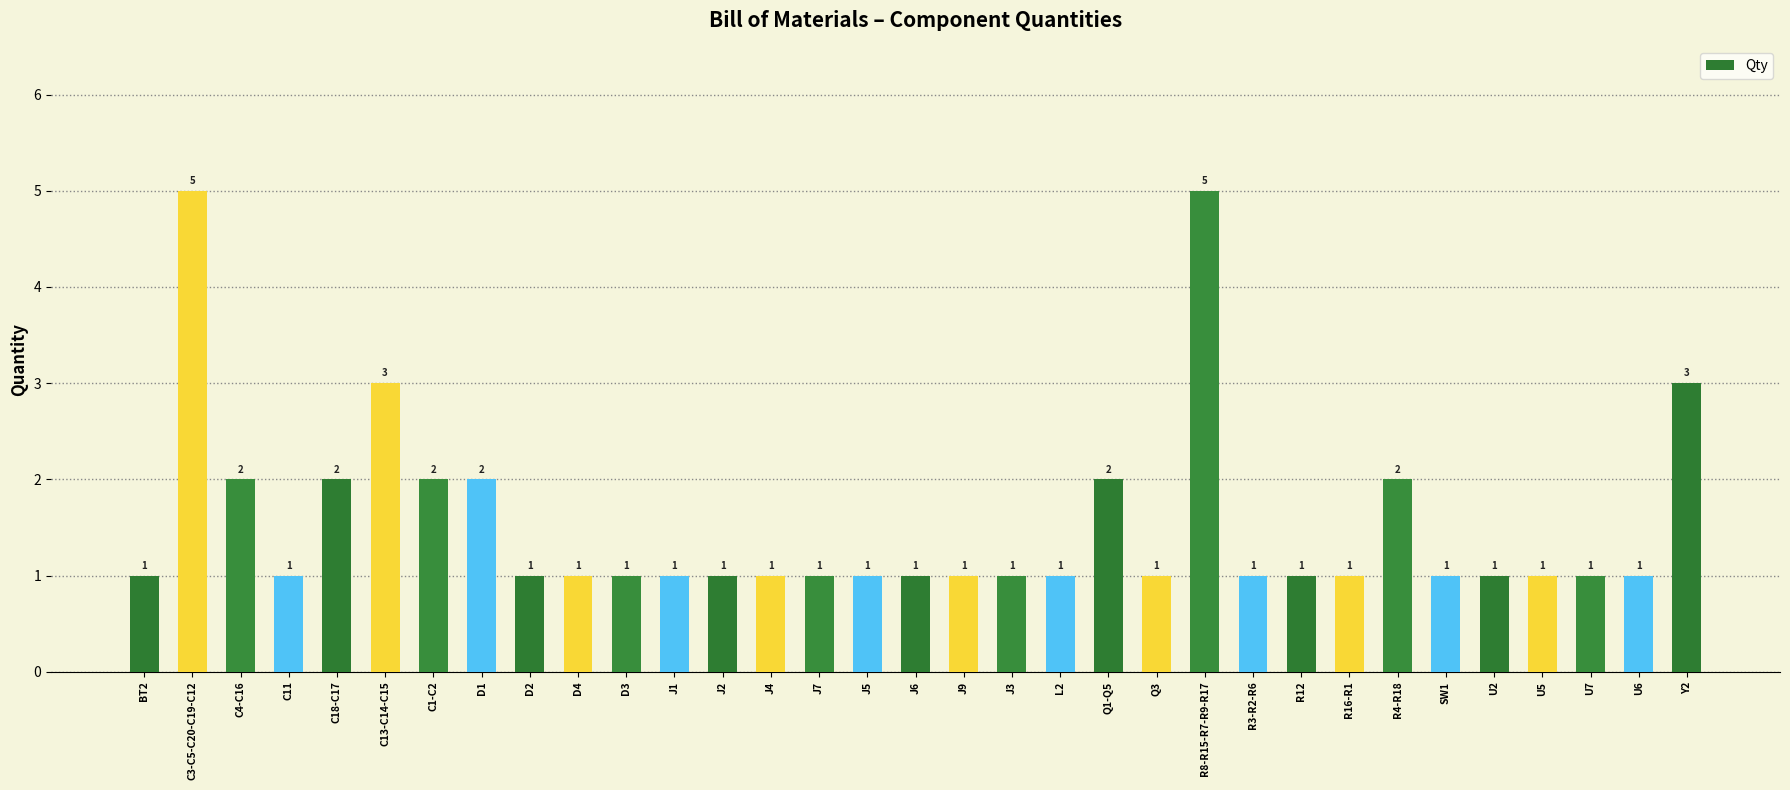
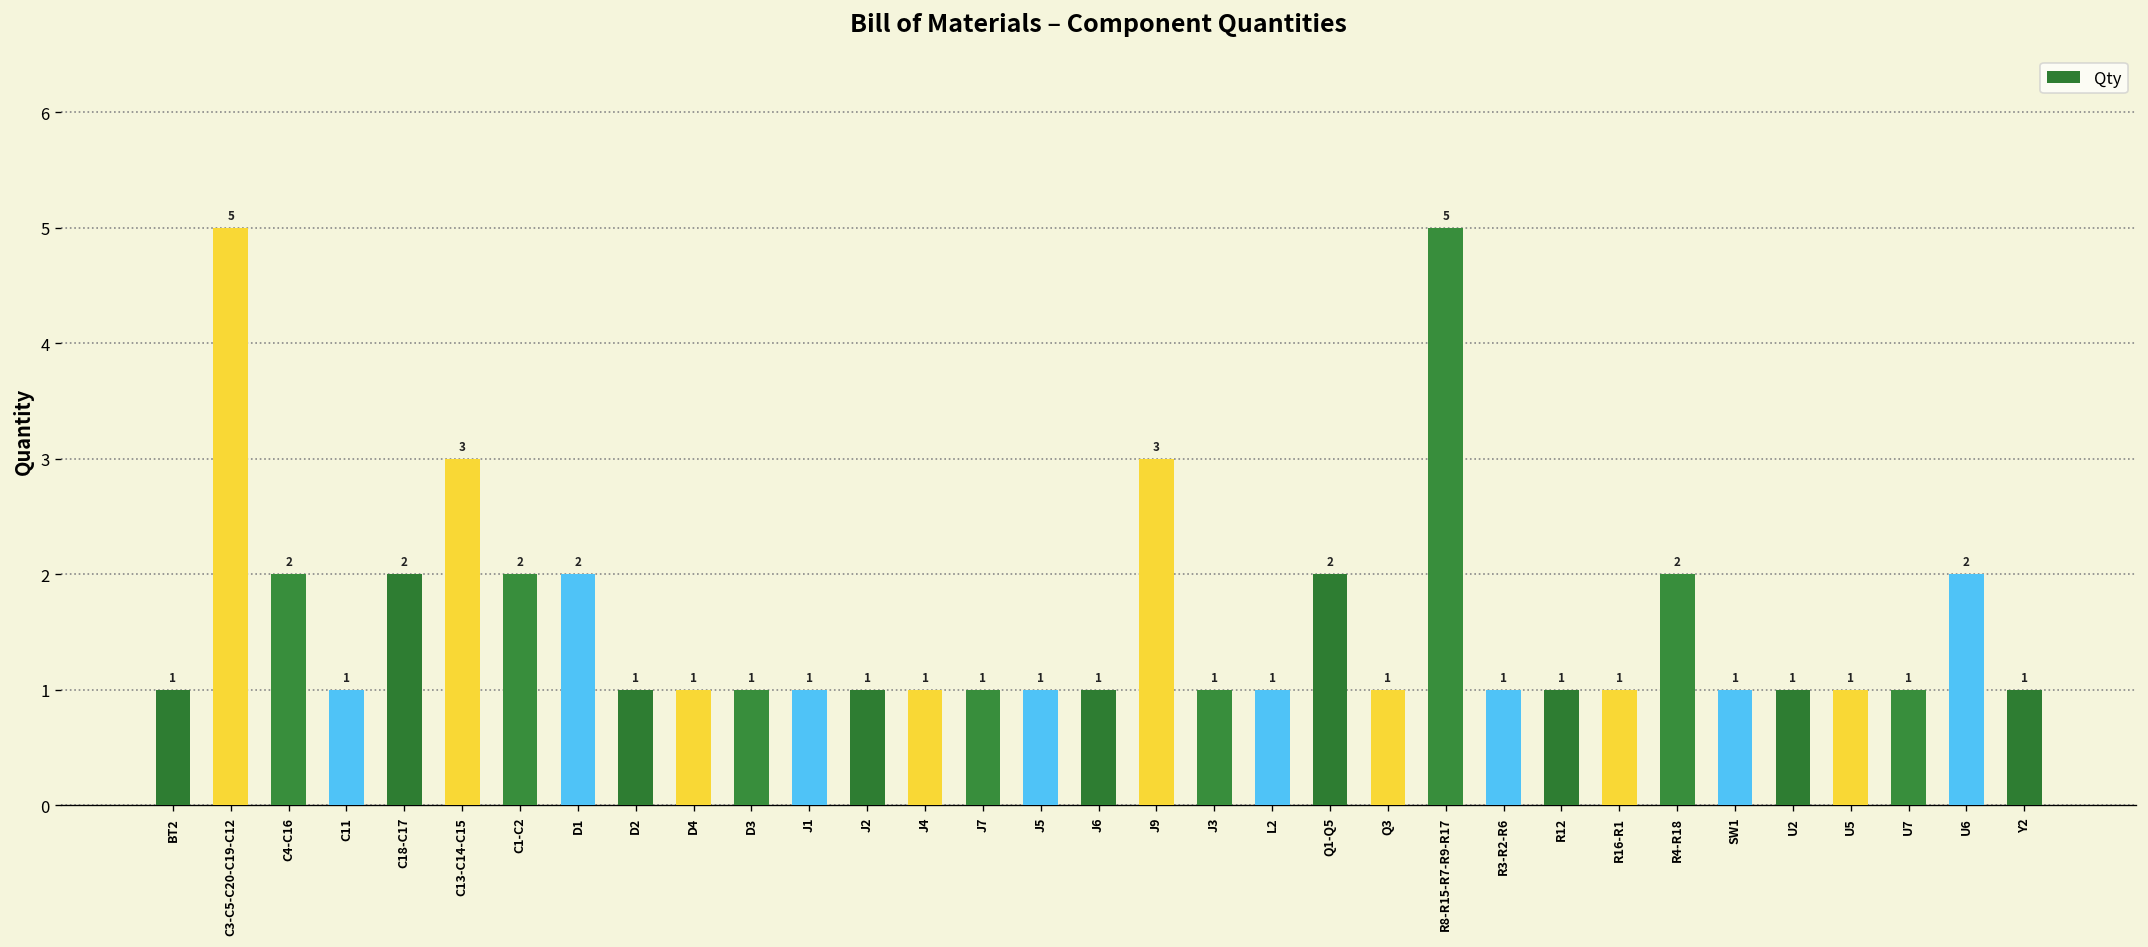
  {
    "BT2": 1,
    "C3-C5-C20-C19-C12": 5,
    "C4-C16": 2,
    "C11": 1,
    "C18-C17": 2,
    "C13-C14-C15": 3,
    "C1-C2": 2,
    "D1": 2,
    "D2": 1,
    "D4": 1,
    "D3": 1,
    "J1": 1,
    "J2": 1,
    "J4": 1,
    "J7": 1,
    "J5": 1,
    "J6": 1,
-   "J9": 1,
+   "J9": 3,
    "J3": 1,
    "L2": 1,
    "Q1-Q5": 2,
    "Q3": 1,
    "R8-R15-R7-R9-R17": 5,
    "R3-R2-R6": 1,
    "R12": 1,
    "R16-R1": 1,
    "R4-R18": 2,
    "SW1": 1,
    "U2": 1,
    "U5": 1,
    "U7": 1,
-   "U6": 1,
-   "Y2": 3
+   "U6": 2,
+   "Y2": 1
  }
